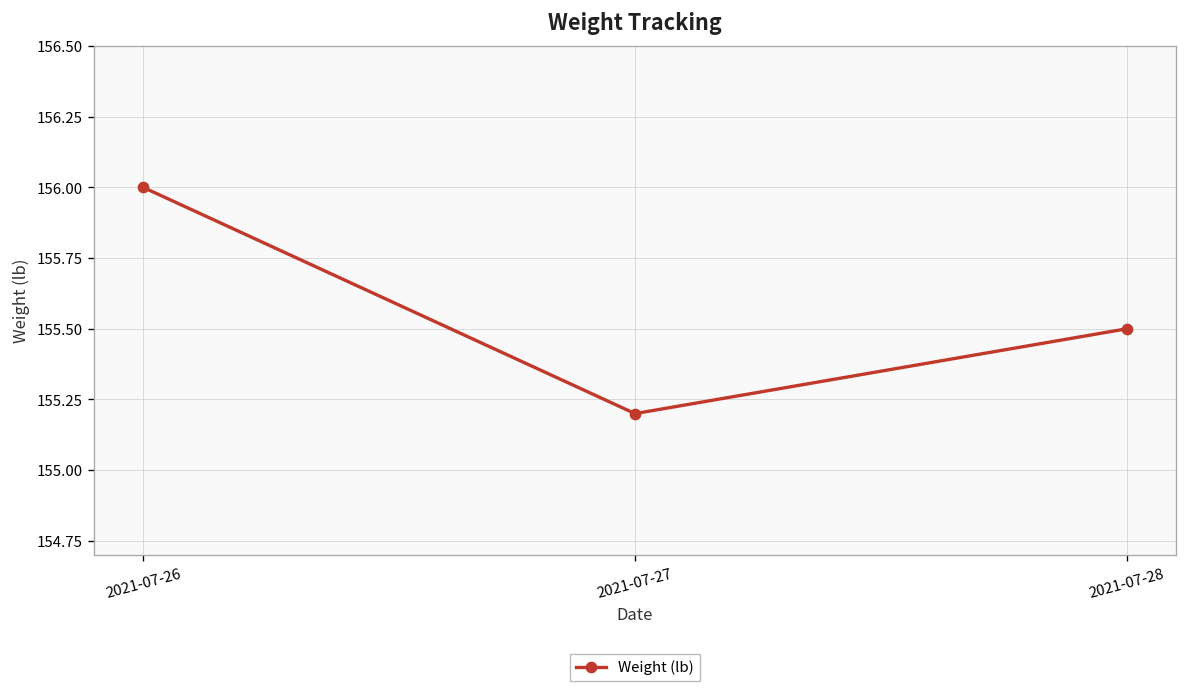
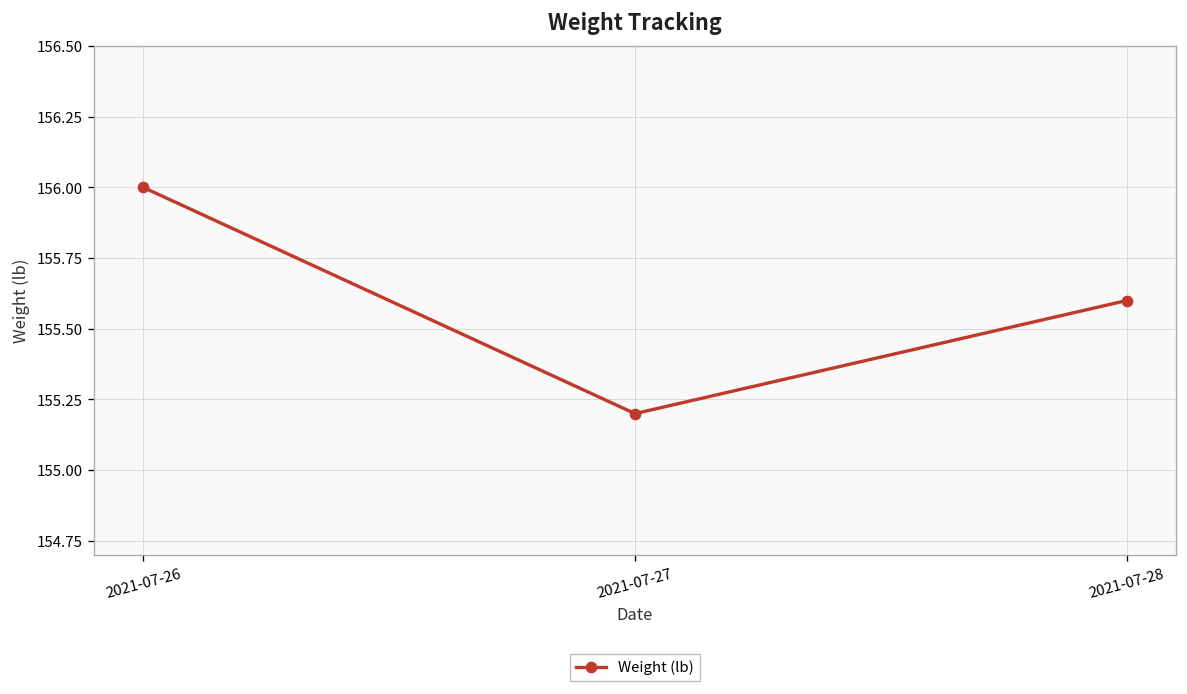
  {
    "2021-07-26": 156.0,
    "2021-07-27": 155.2,
-   "2021-07-28": 155.5
+   "2021-07-28": 155.6
  }
